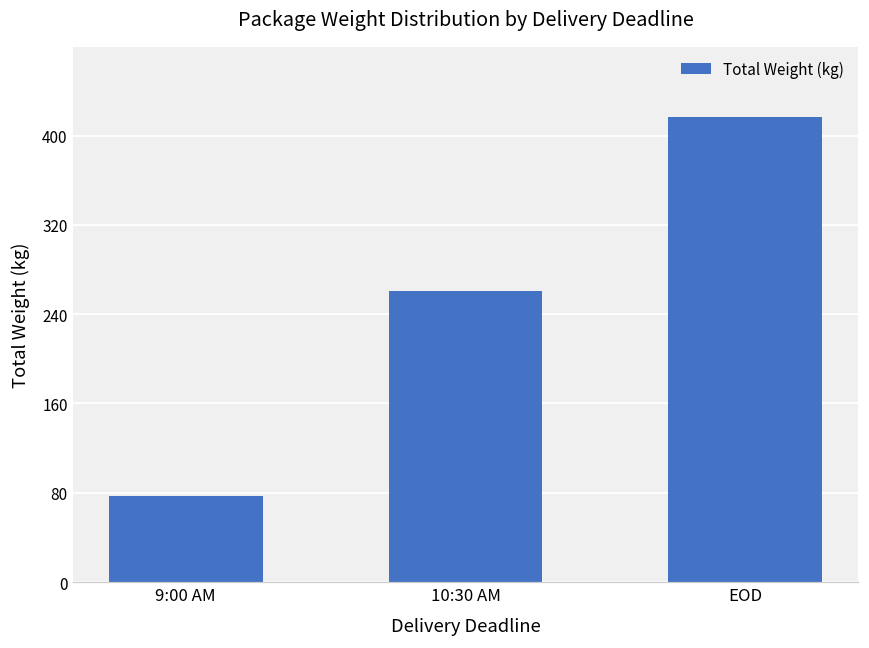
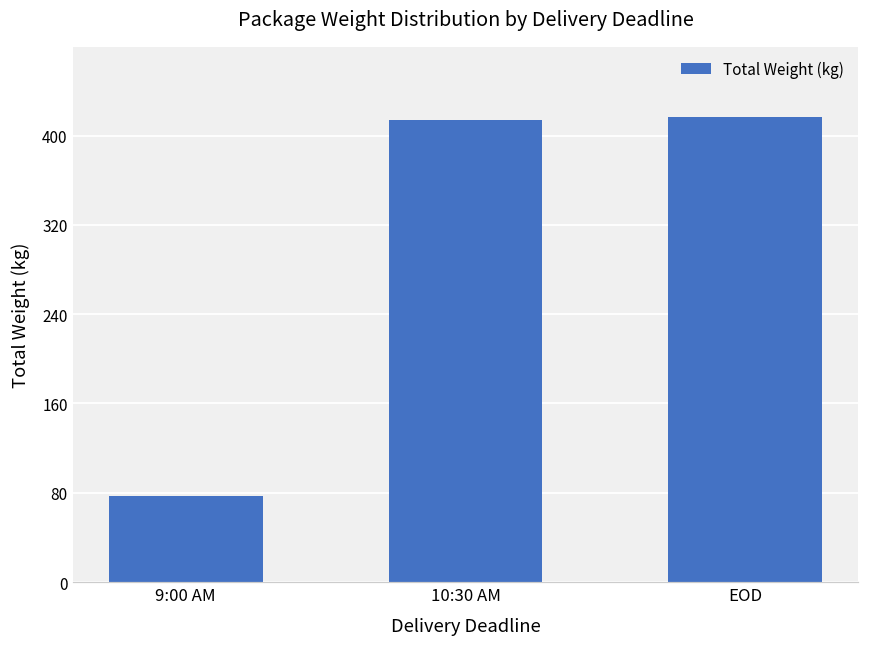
  {
    "9:00 AM": 77,
-   "10:30 AM": 261,
+   "10:30 AM": 414,
    "EOD": 417
  }
